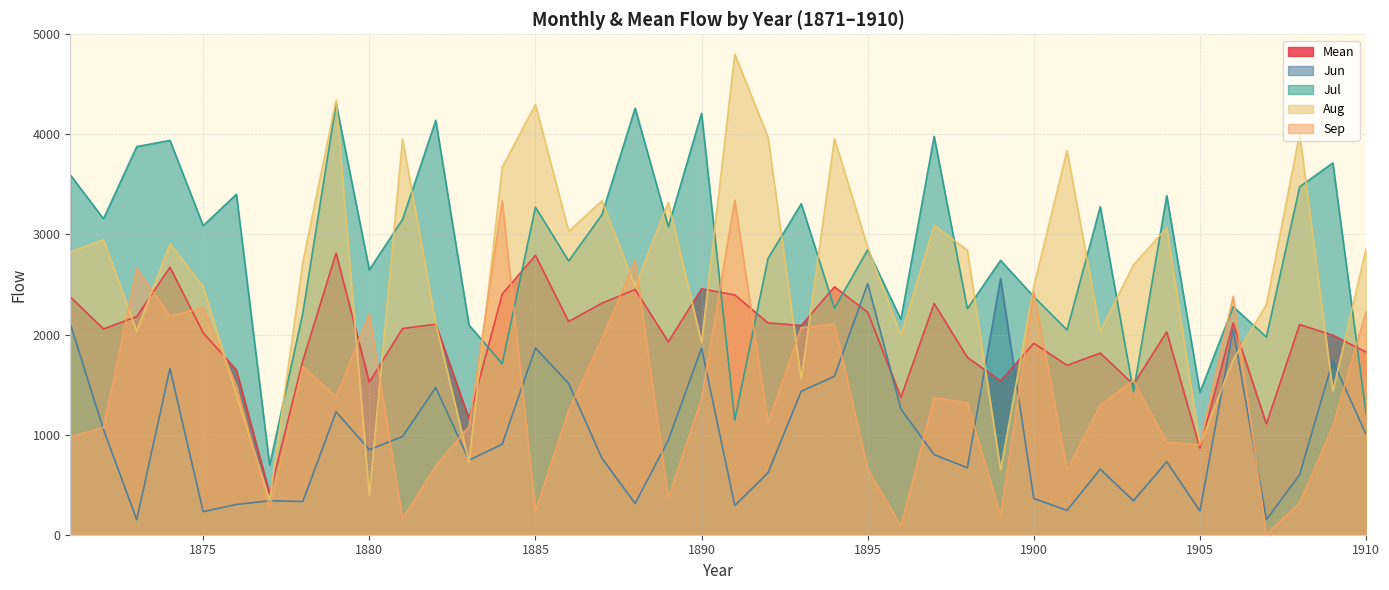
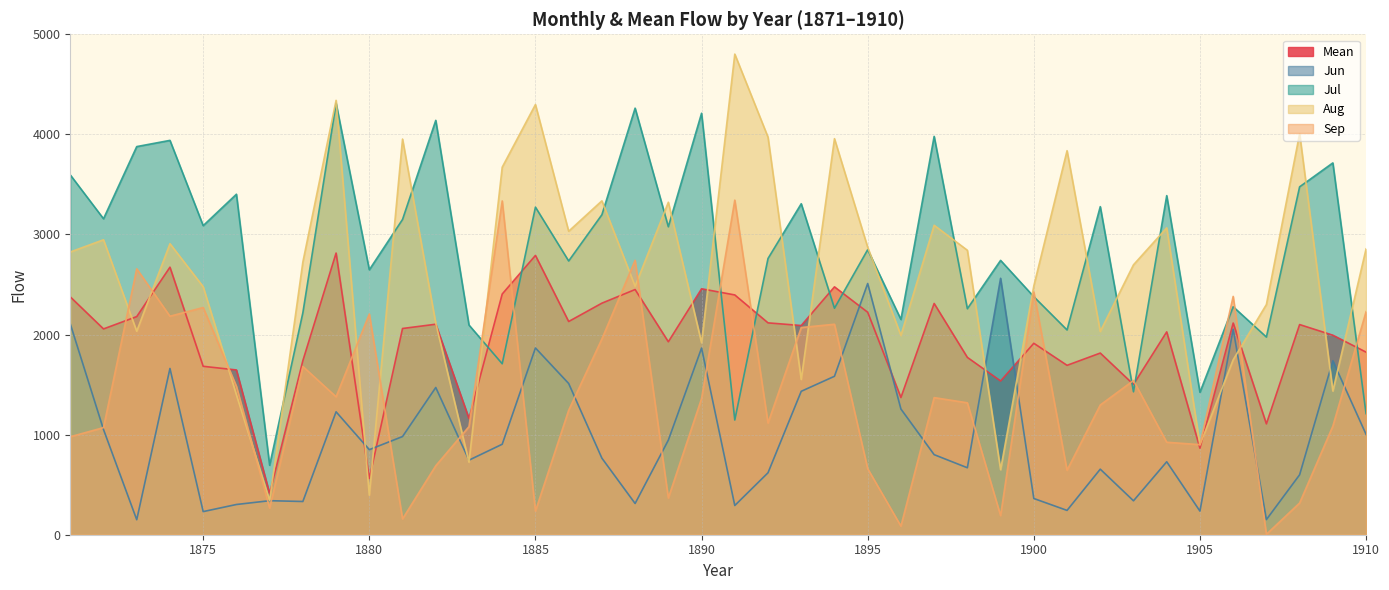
  {
    "Mean": {
-     "1875": 2020,
-     "1880": 1520,
+     "1875": 1680,
+     "1880": 560,
      "1885": 2790,
      "1890": 2460,
      "1895": 2220,
      "1900": 1910,
      "1905": 860,
      "1910": 1820
    }
  }
